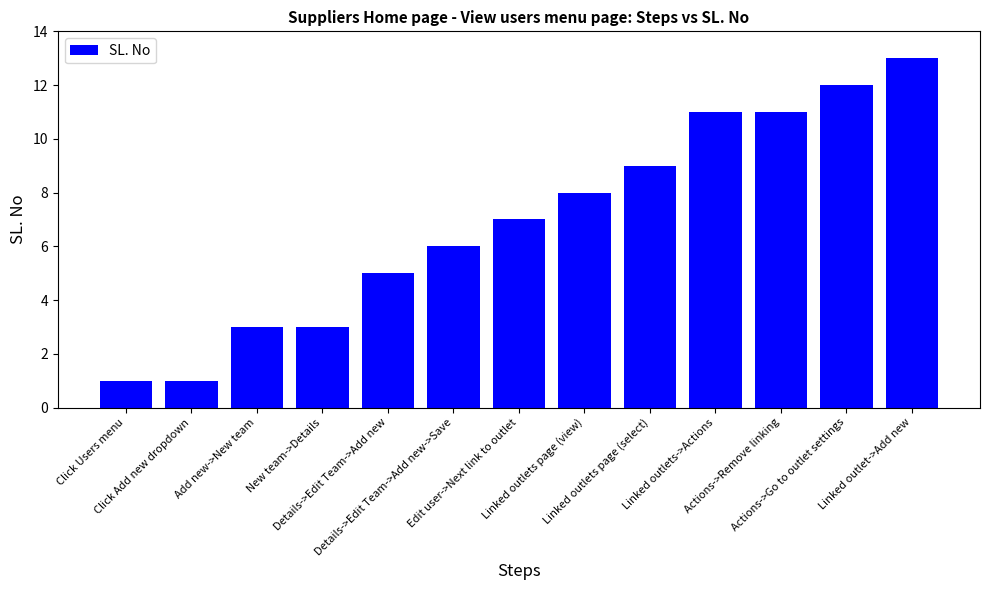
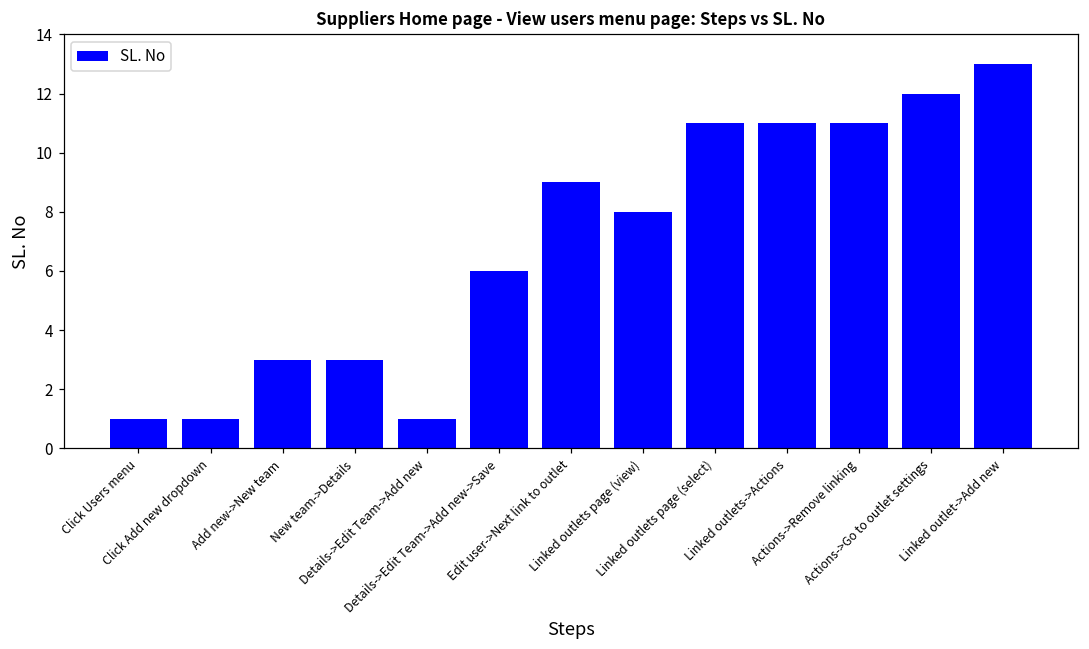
  {
    "Click Users menu": 1,
    "Click Add new dropdown": 1,
    "Add new->New team": 3,
    "New team->Details": 3,
-   "Details->Edit Team->Add new": 5,
+   "Details->Edit Team->Add new": 1,
    "Details->Edit Team->Add new->Save": 6,
-   "Edit user->Next link to outlet": 7,
+   "Edit user->Next link to outlet": 9,
    "Linked outlets page (view)": 8,
-   "Linked outlets page (select)": 9,
+   "Linked outlets page (select)": 11,
    "Linked outlets->Actions": 11,
    "Actions->Remove linking": 11,
    "Actions->Go to outlet settings": 12,
    "Linked outlet->Add new": 13
  }
